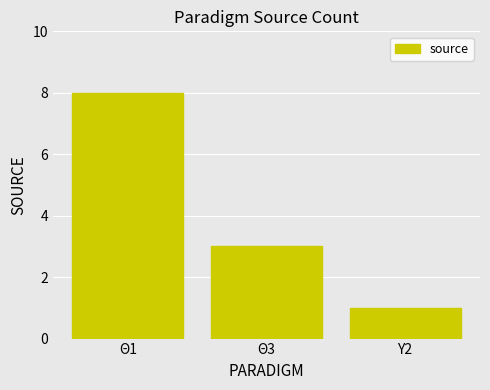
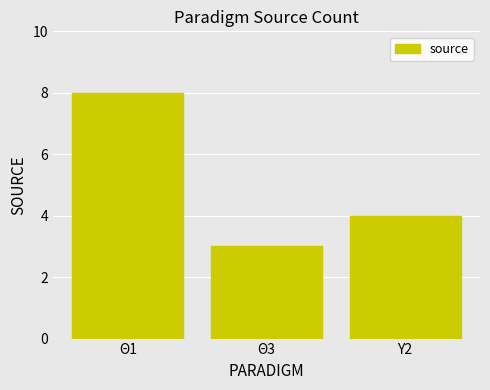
  {
    "Θ1": 8,
    "Θ3": 3,
-   "Υ2": 1
+   "Υ2": 4
  }
